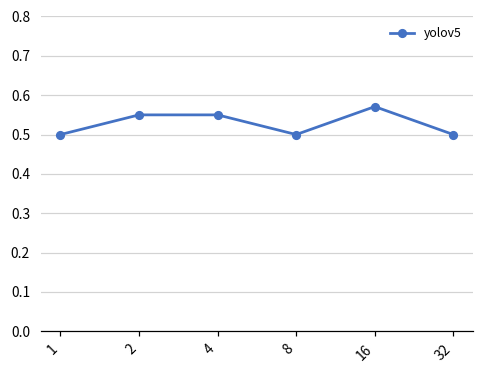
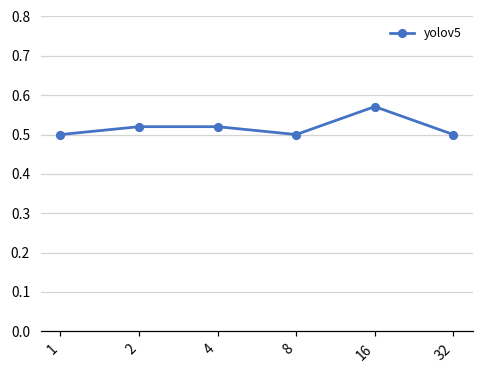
  {
    "1": 0.50,
-   "2": 0.55,
-   "4": 0.55,
+   "2": 0.52,
+   "4": 0.52,
    "8": 0.50,
    "16": 0.57,
    "32": 0.50
  }
